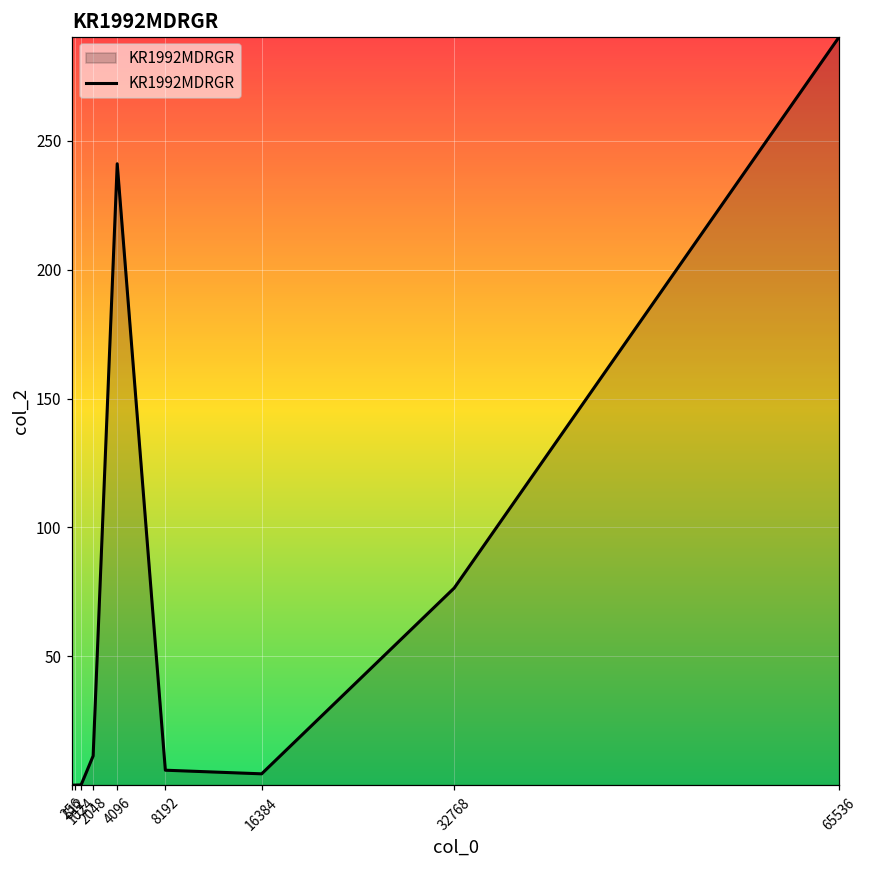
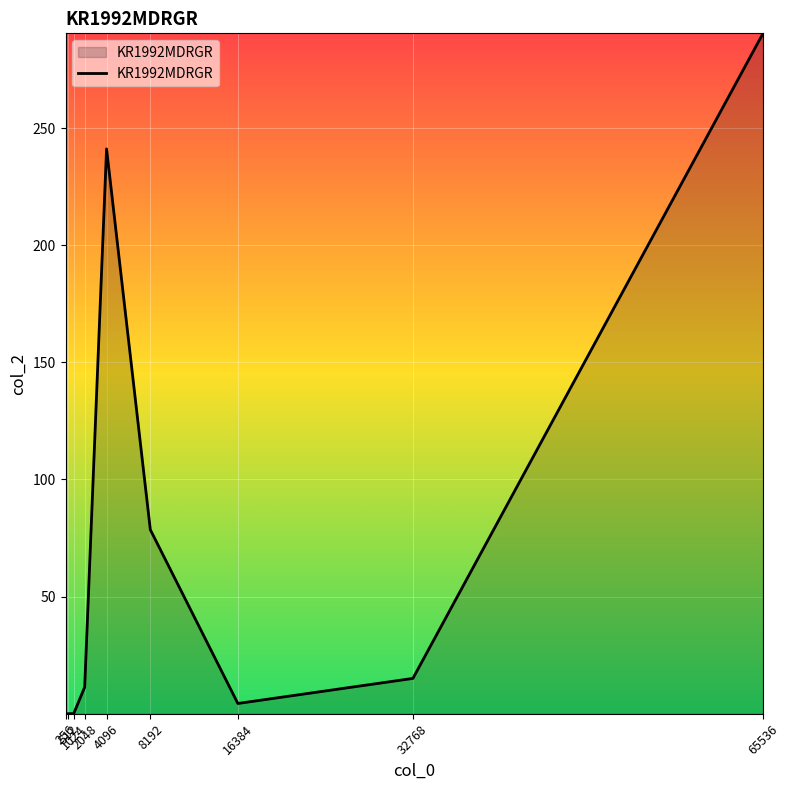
  {
    "256": 0,
    "512": 0,
    "1024": 0,
    "2048": 11,
    "4096": 241,
-   "8192": 6,
+   "8192": 79,
    "16384": 4,
-   "32768": 76,
+   "32768": 15,
    "65536": 290
  }
